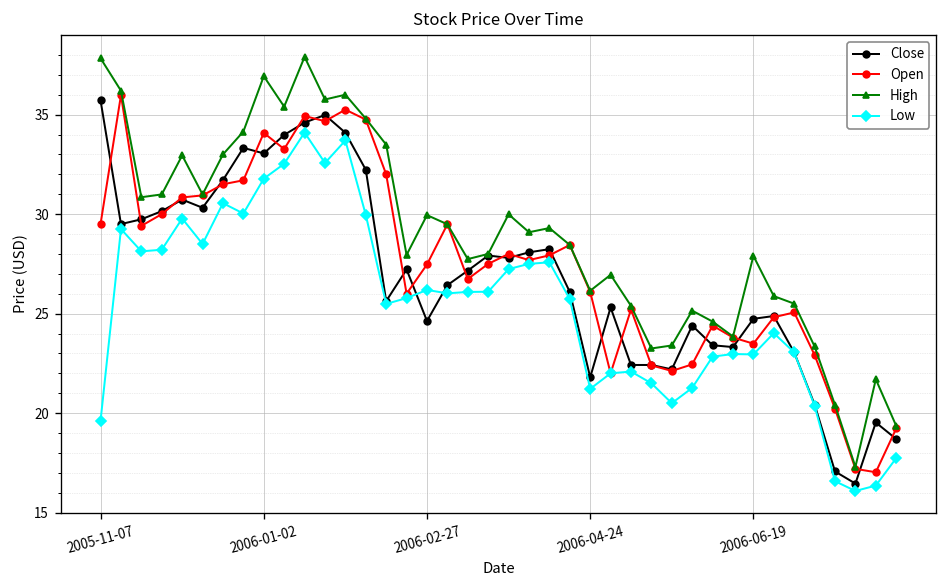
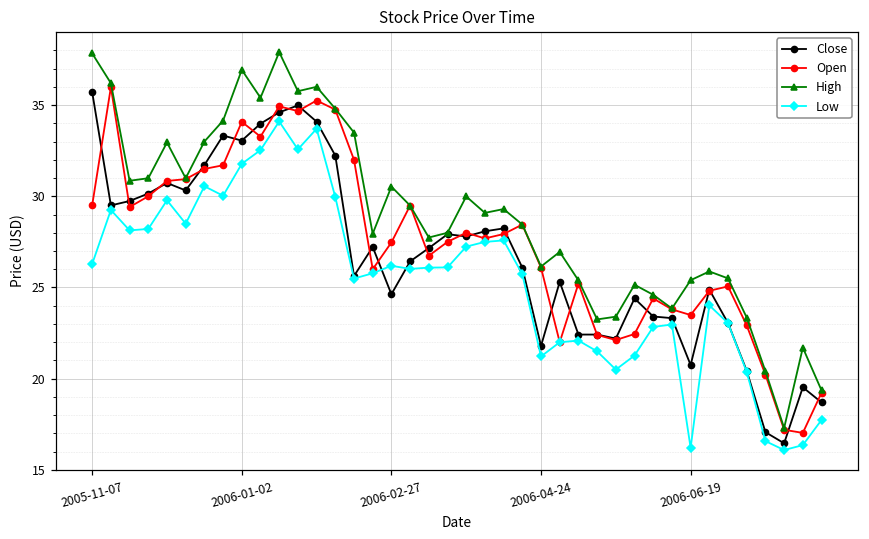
  {
    "Close": {
      "2005-11-07": 35.7,
      "2006-01-02": 33.1,
      "2006-02-27": 24.6,
      "2006-04-24": 21.8,
-     "2006-06-19": 24.7
+     "2006-06-19": 20.8
    },
    "Open": {
      "2005-11-07": 29.5,
      "2006-01-02": 34.1,
      "2006-02-27": 27.5,
      "2006-06-19": 23.5
    },
    "High": {
      "2005-11-07": 37.8,
      "2006-01-02": 36.9,
-     "2006-02-27": 30.0,
-     "2006-06-19": 27.9
+     "2006-02-27": 30.5,
+     "2006-06-19": 25.4
    },
    "Low": {
-     "2005-11-07": 19.6,
+     "2005-11-07": 26.3,
      "2006-01-02": 31.8,
      "2006-02-27": 26.2,
      "2006-04-24": 21.2,
-     "2006-06-19": 23.0
+     "2006-06-19": 16.2
    }
  }
